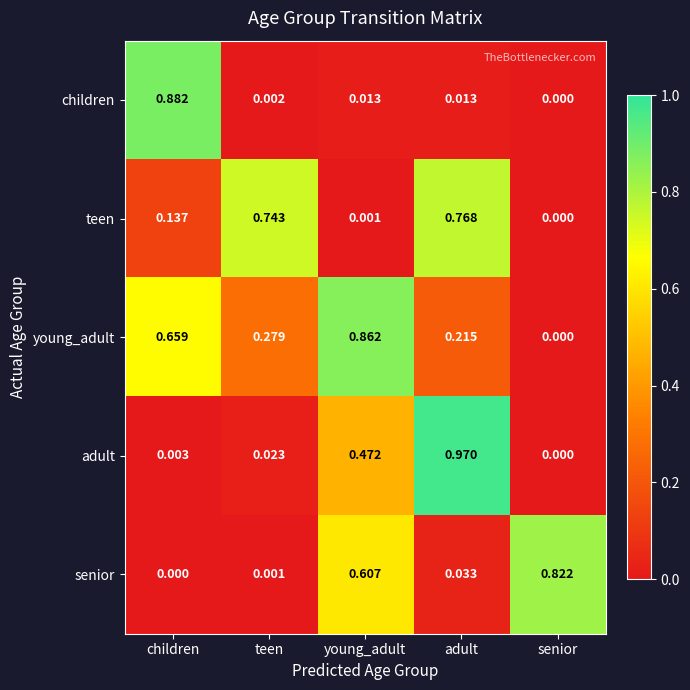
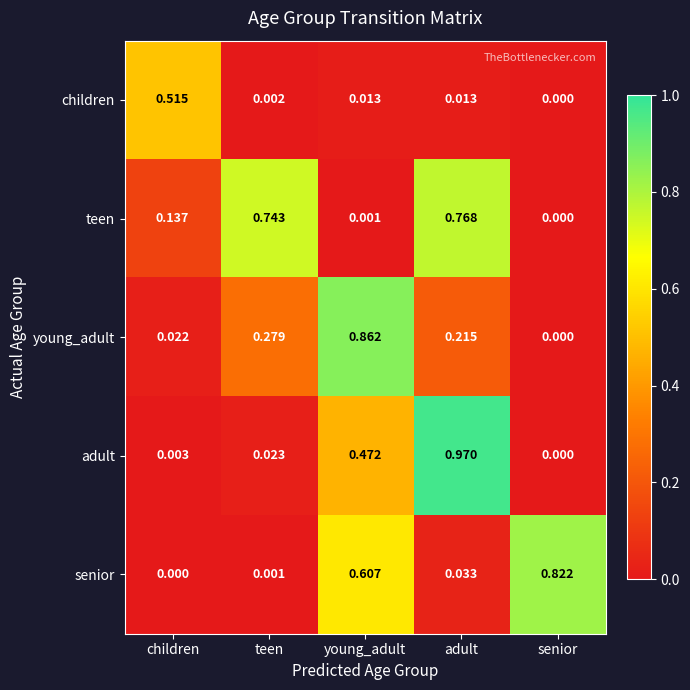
  {
    "children": {
-     "children": 0.882,
+     "children": 0.515,
      "teen": 0.002,
      "young_adult": 0.013,
      "adult": 0.013
    },
    "teen": {
      "children": 0.137,
      "teen": 0.743,
      "young_adult": 0.001,
      "adult": 0.768,
      "senior": 0.000
    },
    "young_adult": {
-     "children": 0.659,
+     "children": 0.022,
      "teen": 0.279,
      "young_adult": 0.862,
      "adult": 0.215,
      "senior": 0.000
    },
    "adult": {
      "children": 0.003,
      "teen": 0.023,
      "young_adult": 0.472,
      "adult": 0.970,
      "senior": 0.000
    },
    "senior": {
      "children": 0.000,
      "teen": 0.001,
      "young_adult": 0.607,
      "adult": 0.033,
      "senior": 0.822
    }
  }
